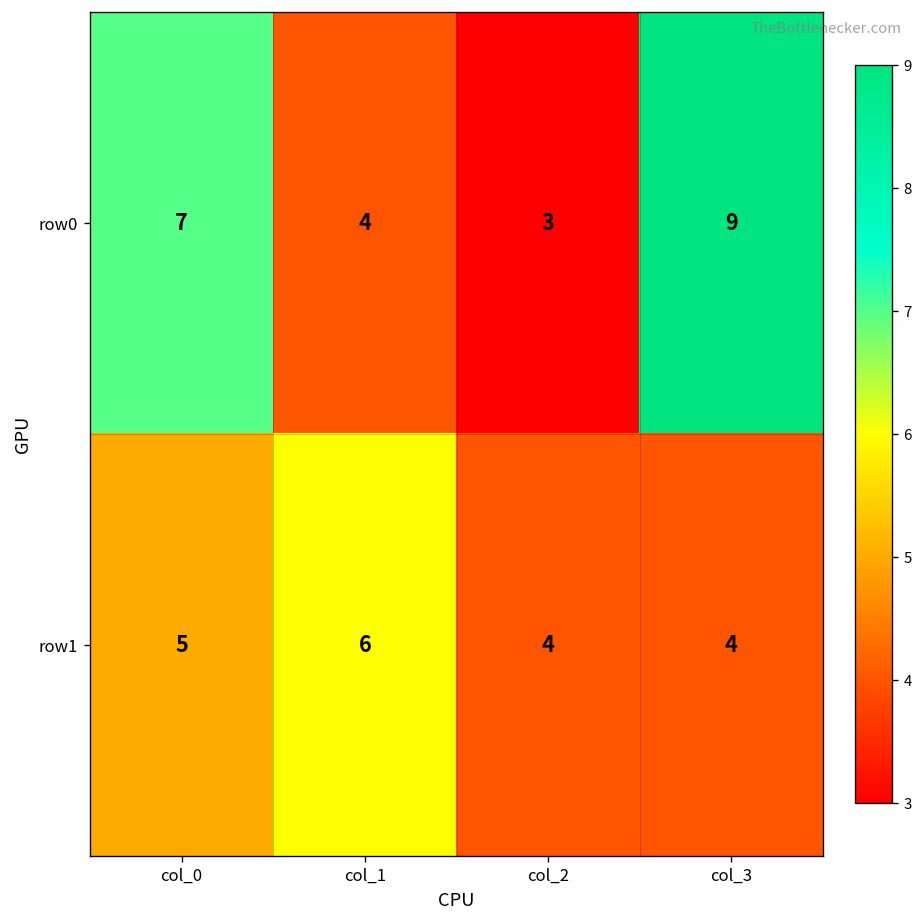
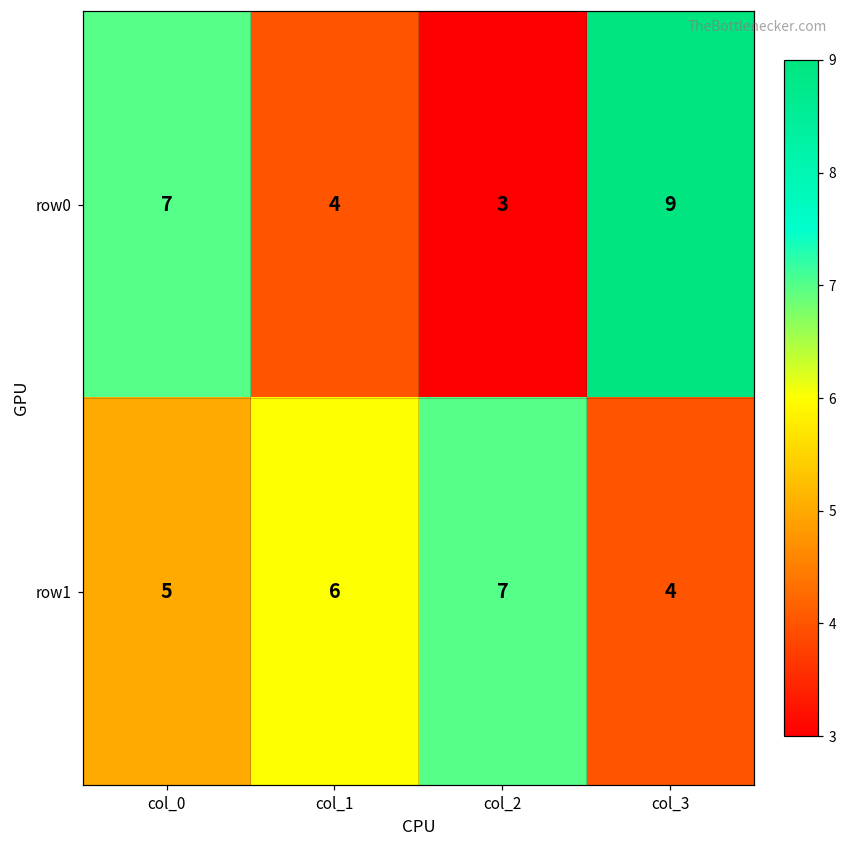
  {
    "row0": {
      "col_0": 7,
      "col_1": 4,
      "col_2": 3,
      "col_3": 9
    },
    "row1": {
      "col_0": 5,
      "col_1": 6,
-     "col_2": 4,
+     "col_2": 7,
      "col_3": 4
    }
  }
